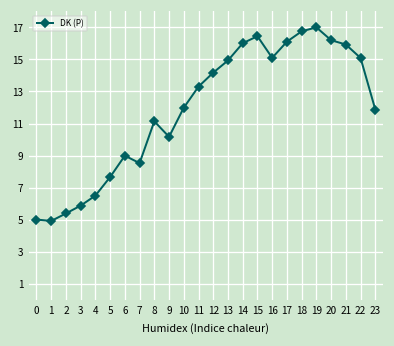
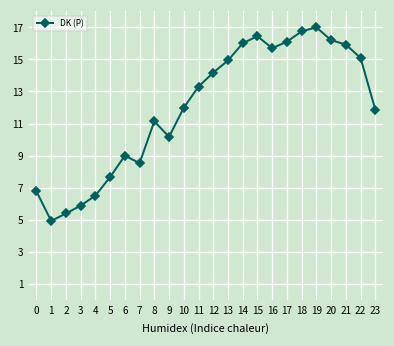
  {
-   "0": 5.0,
+   "0": 6.8,
    "1": 4.9,
    "2": 5.4,
    "3": 5.9,
    "4": 6.5,
    "5": 7.7,
    "6": 9.0,
    "7": 8.5,
    "8": 11.1,
    "9": 10.2,
    "10": 12.0,
    "11": 13.3,
    "12": 14.2,
    "13": 14.9,
    "14": 16.0,
    "15": 16.4,
-   "16": 15.1,
+   "16": 15.7,
    "17": 16.1,
    "18": 16.8,
    "19": 17.0,
    "20": 16.2,
    "21": 15.9,
    "22": 15.1,
    "23": 11.9
  }
